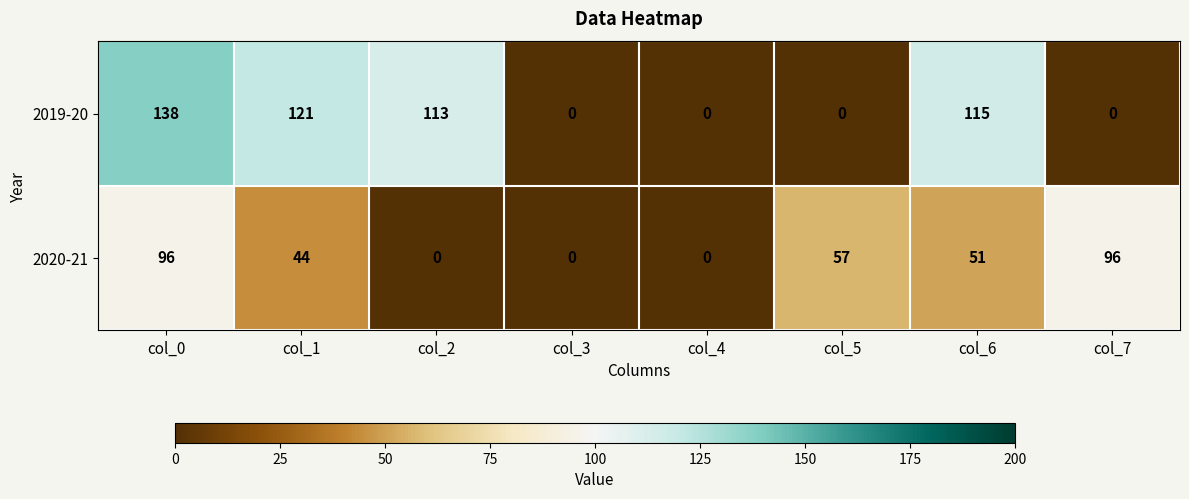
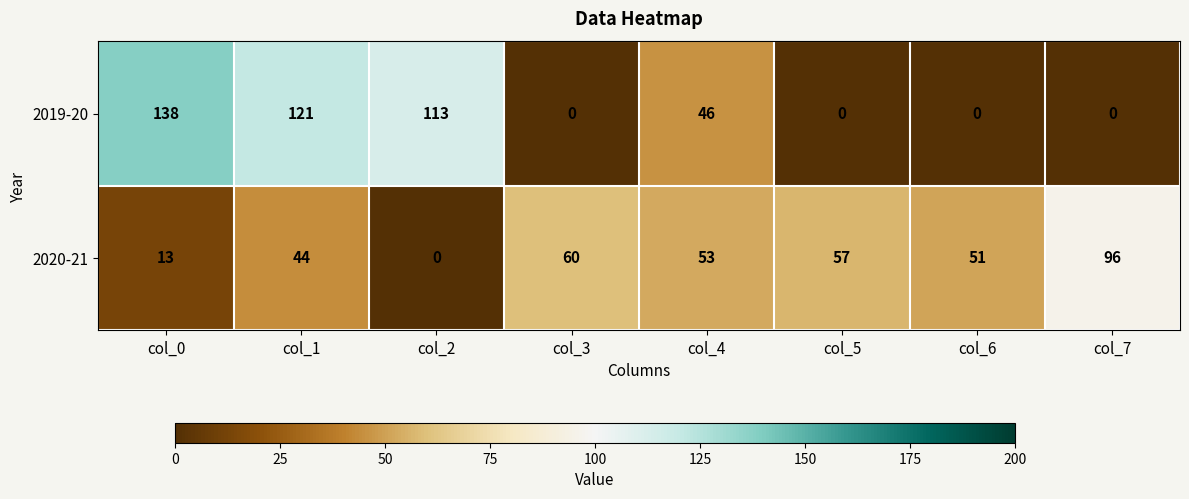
  {
    "2019-20": {
      "col_0": 138,
      "col_1": 121,
      "col_2": 113,
      "col_3": 0,
-     "col_4": 0,
+     "col_4": 46,
      "col_5": 0,
-     "col_6": 115,
+     "col_6": 0,
      "col_7": 0
    },
    "2020-21": {
-     "col_0": 96,
+     "col_0": 13,
      "col_1": 44,
      "col_2": 0,
-     "col_3": 0,
-     "col_4": 0,
+     "col_3": 60,
+     "col_4": 53,
      "col_5": 57,
      "col_6": 51,
      "col_7": 96
    }
  }
